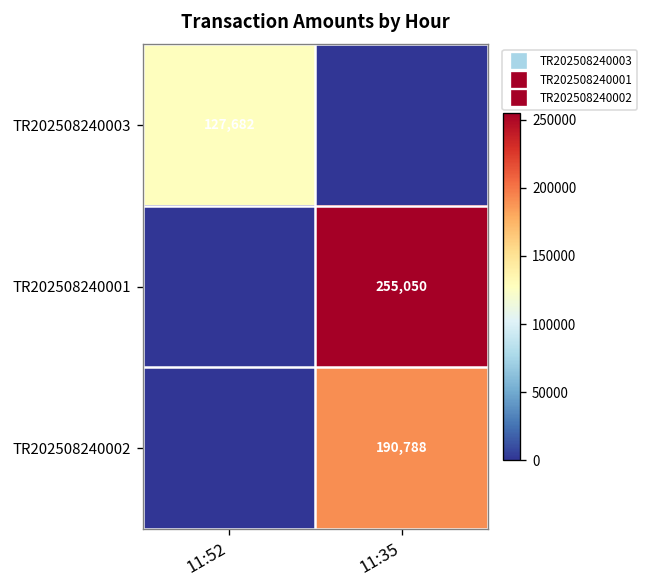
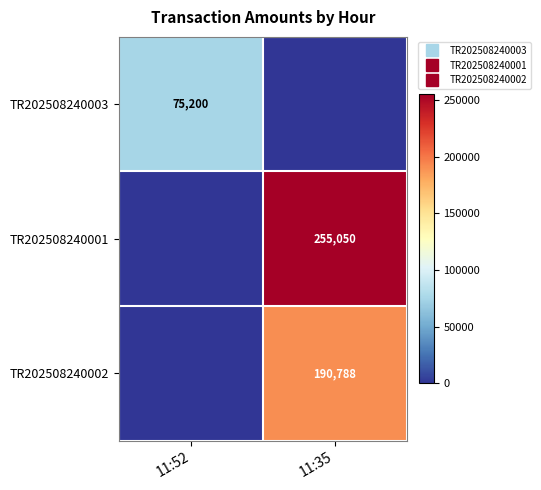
  {
    "TR202508240003": {
-     "11:52": "127,682"
+     "11:52": "75,200"
    },
    "TR202508240001": {
      "11:35": "255,050"
    },
    "TR202508240002": {
      "11:35": "190,788"
    }
  }
